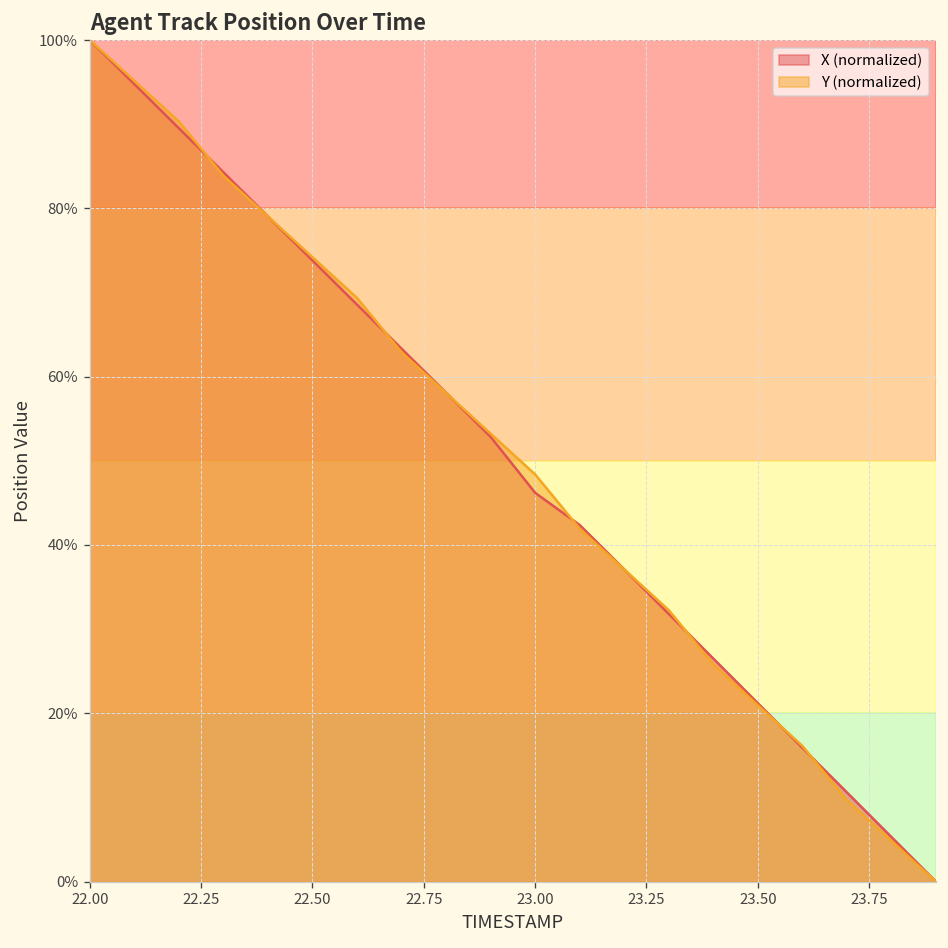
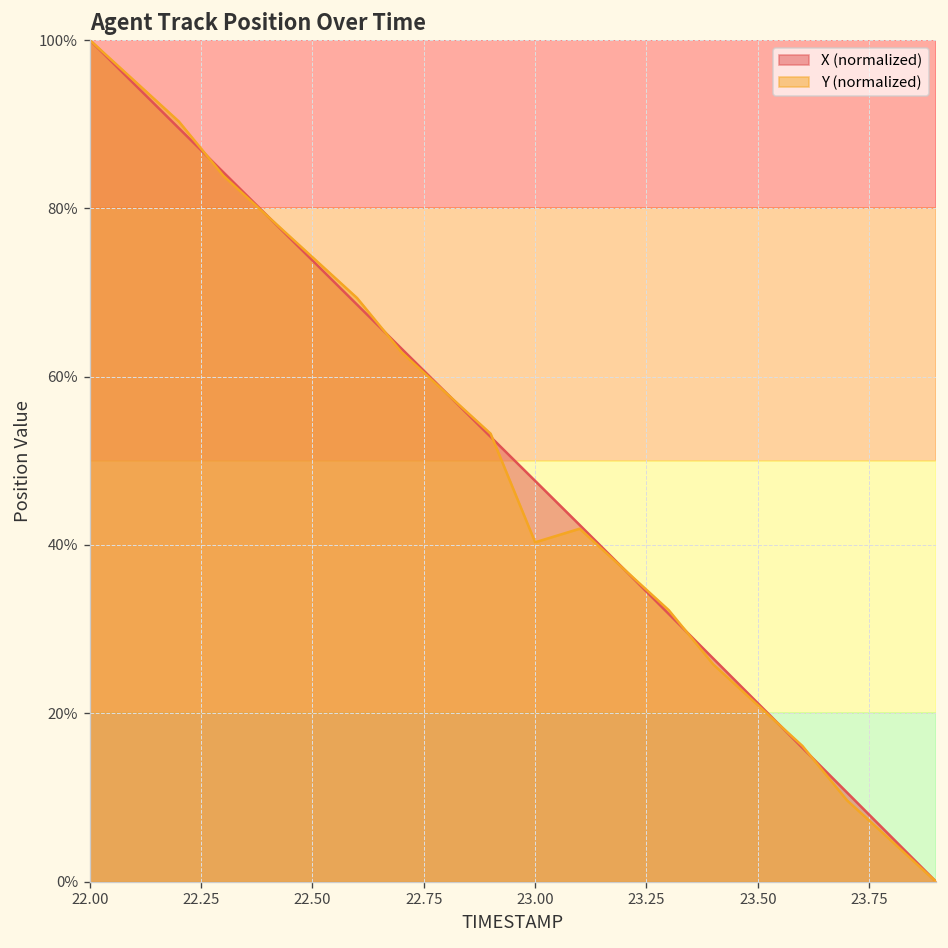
  {
    "X (normalized)": {
      "22.50": "74%",
-     "23.00": "46%"
+     "23.00": "48%"
    },
    "Y (normalized)": {
      "22.50": "74%",
-     "23.00": "48%"
+     "23.00": "40%"
    }
  }
